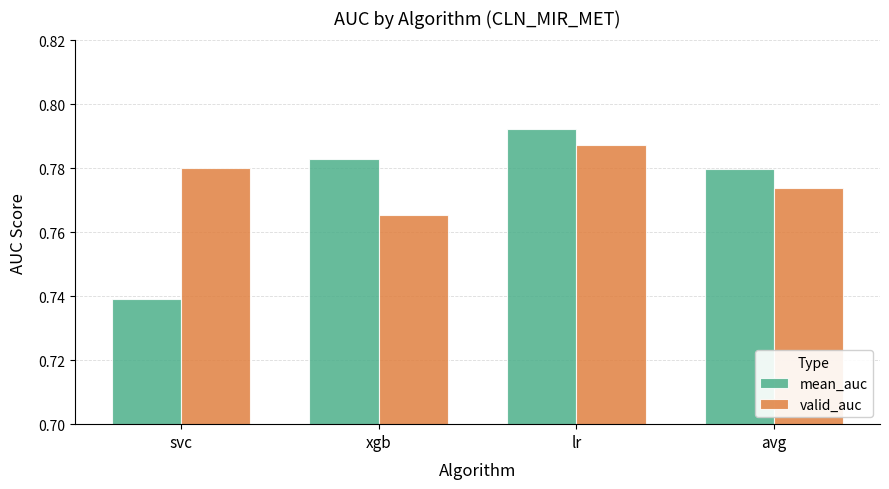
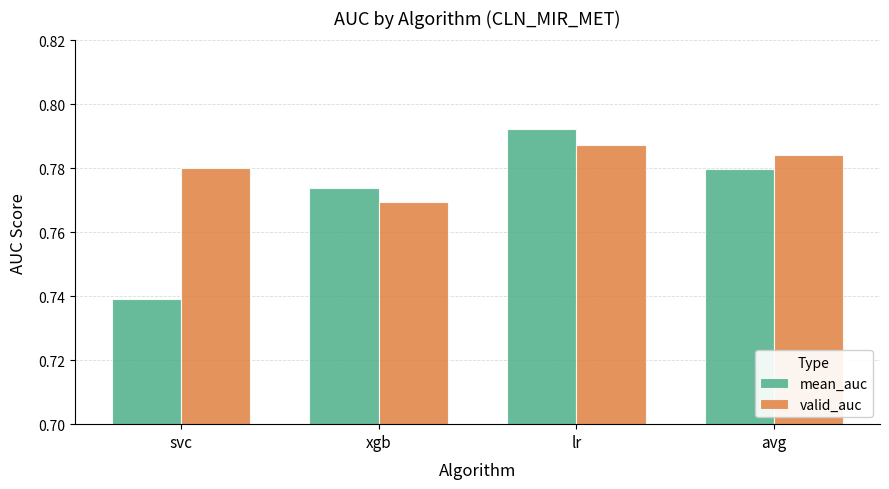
  {
    "mean_auc": {
      "svc": 0.739,
-     "xgb": 0.783,
+     "xgb": 0.774,
      "lr": 0.792,
      "avg": 0.780
    },
    "valid_auc": {
      "svc": 0.780,
-     "xgb": 0.765,
+     "xgb": 0.769,
      "lr": 0.787,
-     "avg": 0.774
+     "avg": 0.784
    }
  }
